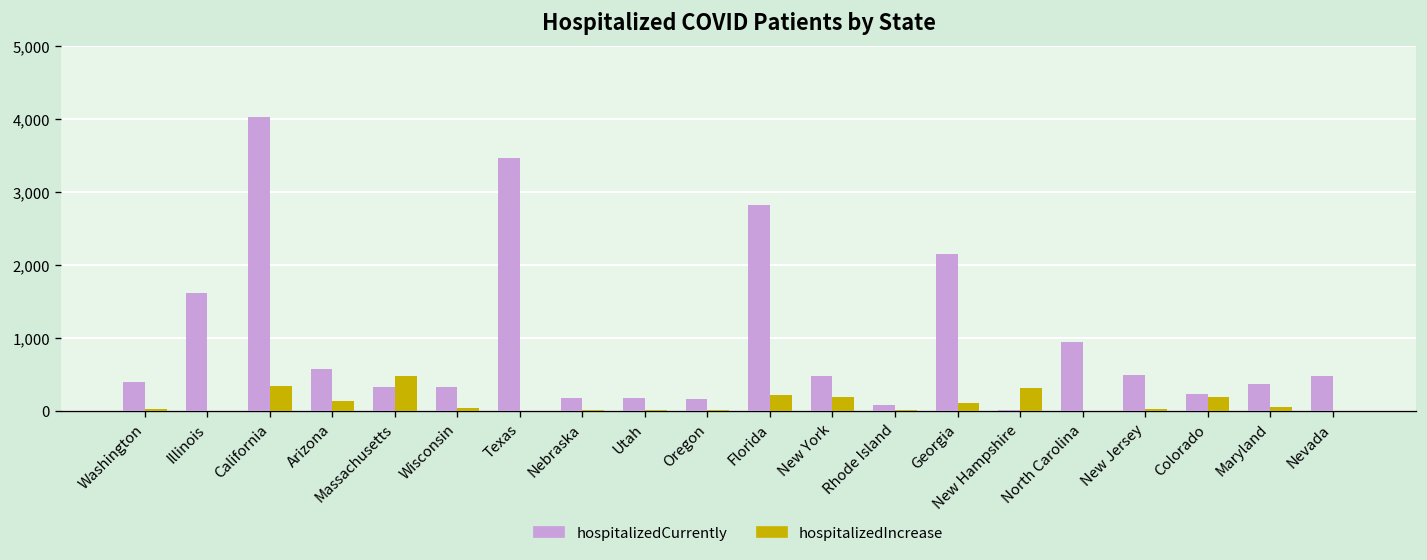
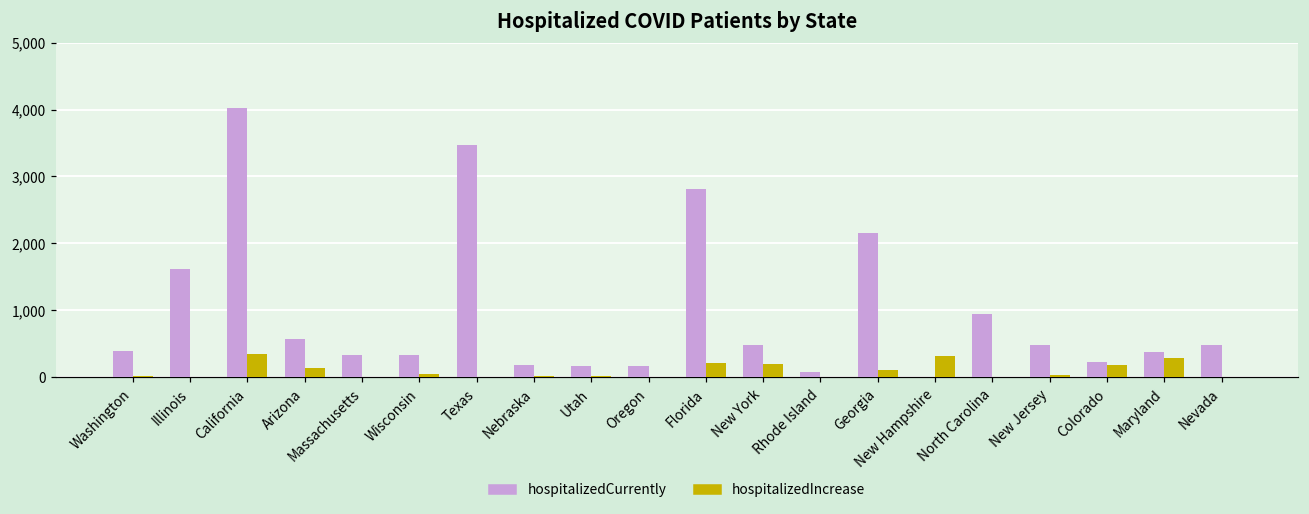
  {
    "hospitalizedCurrently": {
      "Washington": "400",
      "Illinois": "1,600",
      "California": "4,000",
      "Arizona": "600",
      "Massachusetts": "300",
      "Wisconsin": "300",
      "Texas": "3,500",
      "Nebraska": "200",
      "Utah": "200",
      "Oregon": "200",
      "Florida": "2,800",
      "New York": "500",
      "Rhode Island": "100",
      "Georgia": "2,200",
      "North Carolina": "900",
      "New Jersey": "500",
      "Colorado": "200",
      "Maryland": "400",
      "Nevada": "500"
    },
    "hospitalizedIncrease": {
      "Illinois": "0",
      "California": "300",
      "Arizona": "100",
-     "Massachusetts": "500",
+     "Massachusetts": "0",
      "Texas": "0",
      "Florida": "200",
      "New York": "200",
      "Georgia": "100",
      "New Hampshire": "300",
      "North Carolina": "0",
      "Colorado": "200",
-     "Maryland": "100",
+     "Maryland": "300",
      "Nevada": "0"
    }
  }
